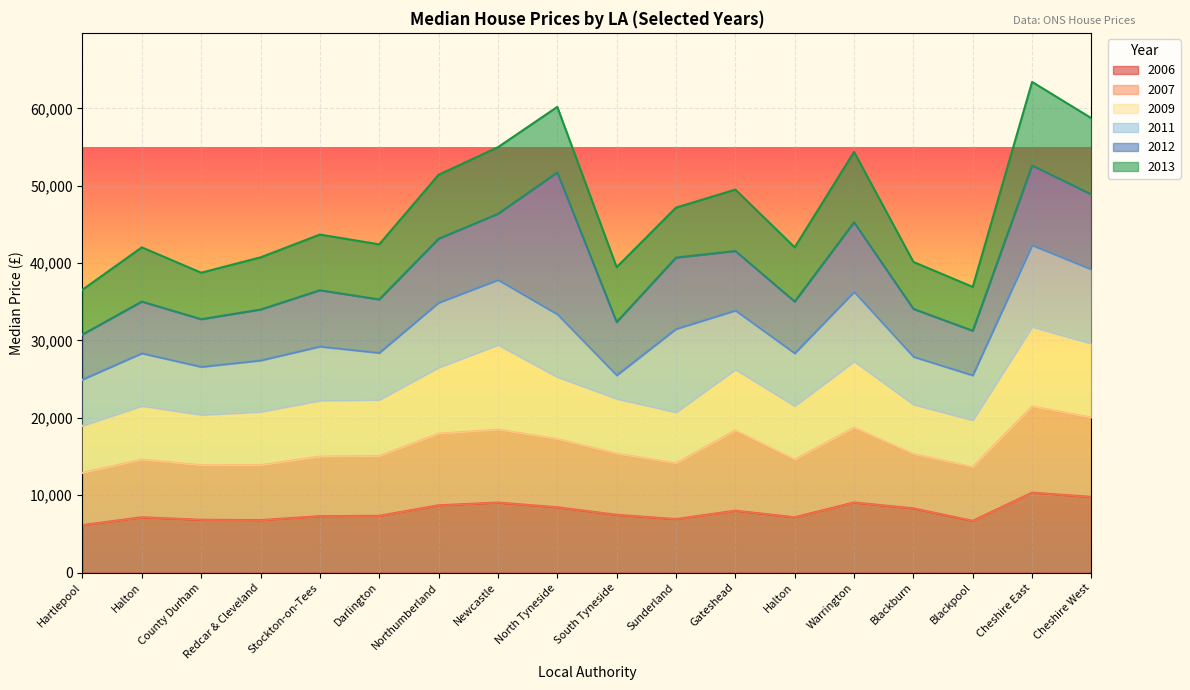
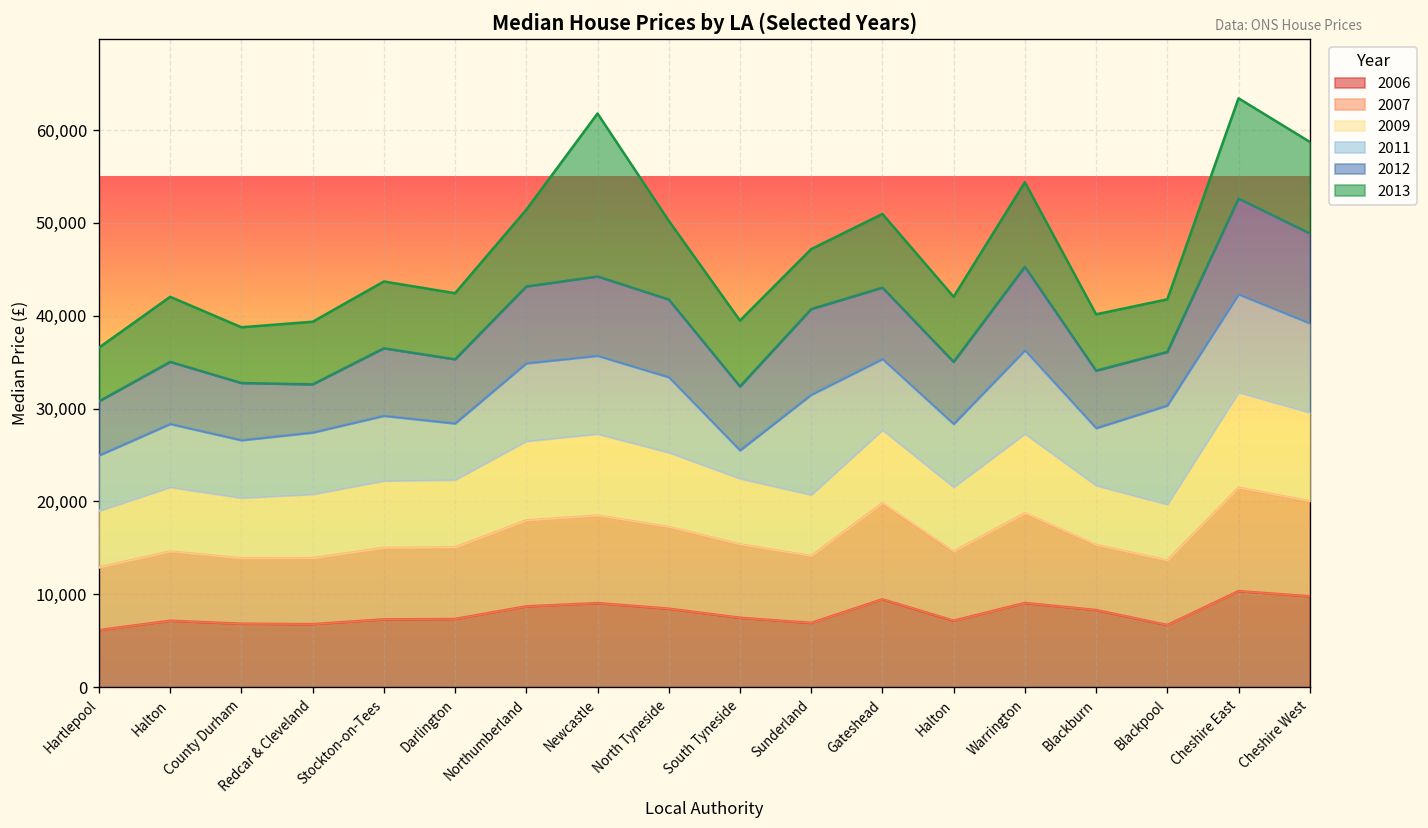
  {
    "2006": {
      "Hartlepool": "6,000",
      "County Durham": "7,000",
      "Redcar & Cleveland": "7,000",
      "Stockton-on-Tees": "7,000",
      "Darlington": "7,000",
      "Northumberland": "9,000",
      "Newcastle": "9,000",
      "North Tyneside": "8,000",
      "South Tyneside": "7,000",
      "Sunderland": "7,000",
-     "Gateshead": "8,000",
+     "Gateshead": "9,000",
      "Warrington": "9,000",
      "Blackburn": "8,000",
      "Blackpool": "7,000",
      "Cheshire East": "10,000",
      "Cheshire West": "10,000"
    },
    "2007": {
      "Hartlepool": "7,000",
      "County Durham": "7,000",
      "Redcar & Cleveland": "7,000",
      "Stockton-on-Tees": "8,000",
      "Darlington": "8,000",
      "Northumberland": "9,000",
      "Newcastle": "9,000",
      "North Tyneside": "9,000",
      "South Tyneside": "8,000",
      "Sunderland": "7,000",
      "Gateshead": "10,000",
      "Warrington": "10,000",
      "Blackburn": "7,000",
      "Blackpool": "7,000",
      "Cheshire East": "11,000",
      "Cheshire West": "10,000"
    },
    "2009": {
      "Hartlepool": "6,000",
      "County Durham": "7,000",
      "Redcar & Cleveland": "7,000",
      "Stockton-on-Tees": "7,000",
      "Darlington": "7,000",
      "Northumberland": "9,000",
-     "Newcastle": "11,000",
+     "Newcastle": "9,000",
      "North Tyneside": "8,000",
      "South Tyneside": "7,000",
      "Sunderland": "7,000",
      "Gateshead": "8,000",
      "Warrington": "9,000",
      "Blackburn": "6,000",
      "Blackpool": "6,000",
      "Cheshire East": "10,000",
      "Cheshire West": "10,000"
    },
    "2011": {
      "Hartlepool": "6,000",
      "County Durham": "6,000",
      "Redcar & Cleveland": "7,000",
      "Stockton-on-Tees": "7,000",
      "Darlington": "6,000",
      "Northumberland": "8,000",
      "Newcastle": "8,000",
      "North Tyneside": "8,000",
      "South Tyneside": "3,000",
      "Sunderland": "11,000",
      "Gateshead": "8,000",
      "Warrington": "9,000",
      "Blackburn": "6,000",
-     "Blackpool": "6,000",
+     "Blackpool": "11,000",
      "Cheshire East": "11,000",
      "Cheshire West": "10,000"
    },
    "2012": {
      "Hartlepool": "6,000",
      "County Durham": "6,000",
-     "Redcar & Cleveland": "7,000",
+     "Redcar & Cleveland": "5,000",
      "Stockton-on-Tees": "7,000",
      "Darlington": "7,000",
      "Northumberland": "8,000",
      "Newcastle": "9,000",
-     "North Tyneside": "18,000",
+     "North Tyneside": "8,000",
      "South Tyneside": "7,000",
      "Sunderland": "9,000",
      "Gateshead": "8,000",
      "Warrington": "9,000",
      "Blackburn": "6,000",
      "Blackpool": "6,000",
      "Cheshire East": "10,000",
      "Cheshire West": "10,000"
    },
    "2013": {
      "Hartlepool": "6,000",
      "County Durham": "6,000",
      "Redcar & Cleveland": "7,000",
      "Stockton-on-Tees": "7,000",
      "Darlington": "7,000",
      "Northumberland": "8,000",
-     "Newcastle": "9,000",
+     "Newcastle": "18,000",
      "North Tyneside": "8,000",
      "South Tyneside": "7,000",
      "Sunderland": "6,000",
      "Gateshead": "8,000",
      "Warrington": "9,000",
      "Blackburn": "6,000",
      "Blackpool": "6,000",
      "Cheshire East": "11,000",
      "Cheshire West": "10,000"
    }
  }
